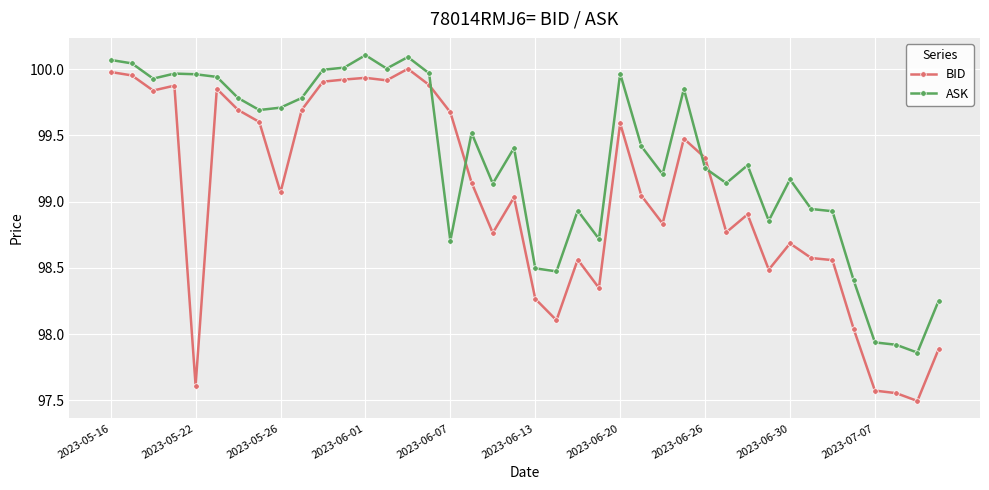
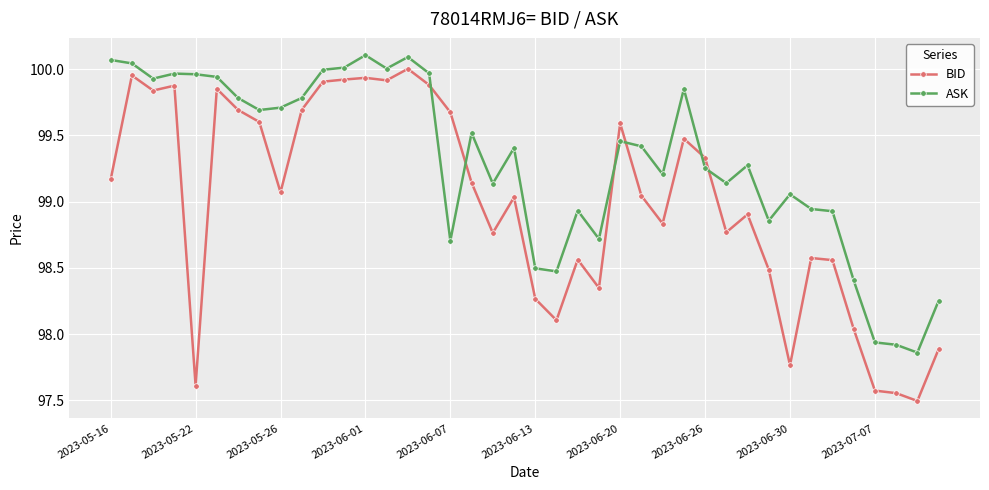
  {
    "BID": {
-     "2023-05-16": 99.98,
+     "2023-05-16": 99.17,
      "2023-05-22": 97.61,
      "2023-05-26": 99.07,
      "2023-06-01": 99.93,
      "2023-06-07": 99.67,
      "2023-06-13": 98.27,
      "2023-06-20": 99.59,
      "2023-06-26": 99.33,
-     "2023-06-30": 98.68,
+     "2023-06-30": 97.77,
      "2023-07-07": 97.57
    },
    "ASK": {
      "2023-05-16": 100.07,
      "2023-05-22": 99.96,
      "2023-05-26": 99.71,
      "2023-06-01": 100.11,
      "2023-06-07": 98.70,
      "2023-06-13": 98.50,
-     "2023-06-20": 99.97,
+     "2023-06-20": 99.46,
      "2023-06-26": 99.25,
-     "2023-06-30": 99.17,
+     "2023-06-30": 99.06,
      "2023-07-07": 97.94
    }
  }
